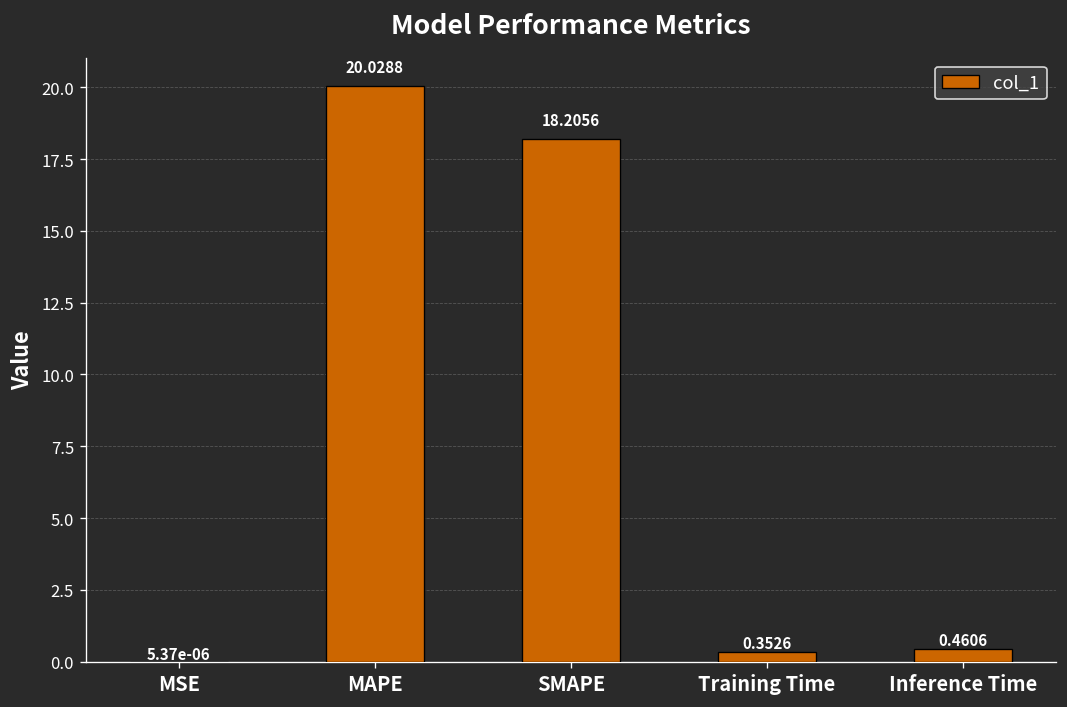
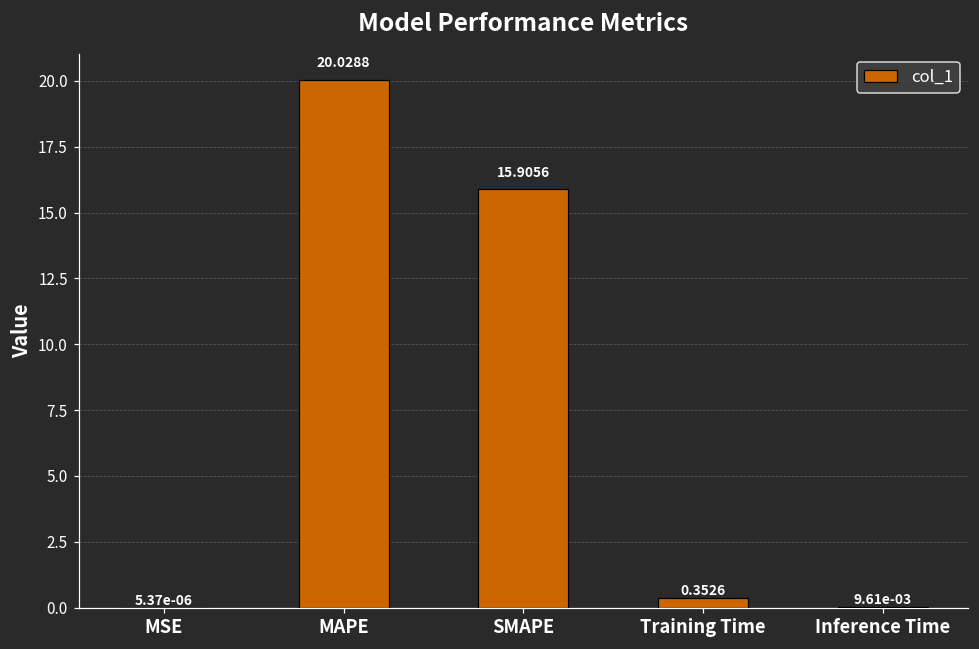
  {
    "MSE": "5.37e-06",
    "MAPE": "20.0288",
-   "SMAPE": "18.2056",
+   "SMAPE": "15.9056",
    "Training Time": "0.3526",
-   "Inference Time": "0.4606"
+   "Inference Time": "9.61e-03"
  }
